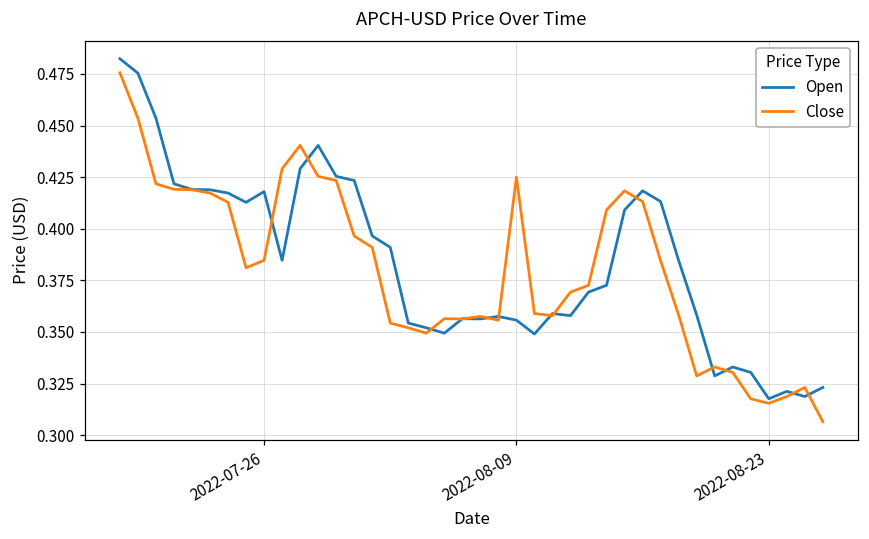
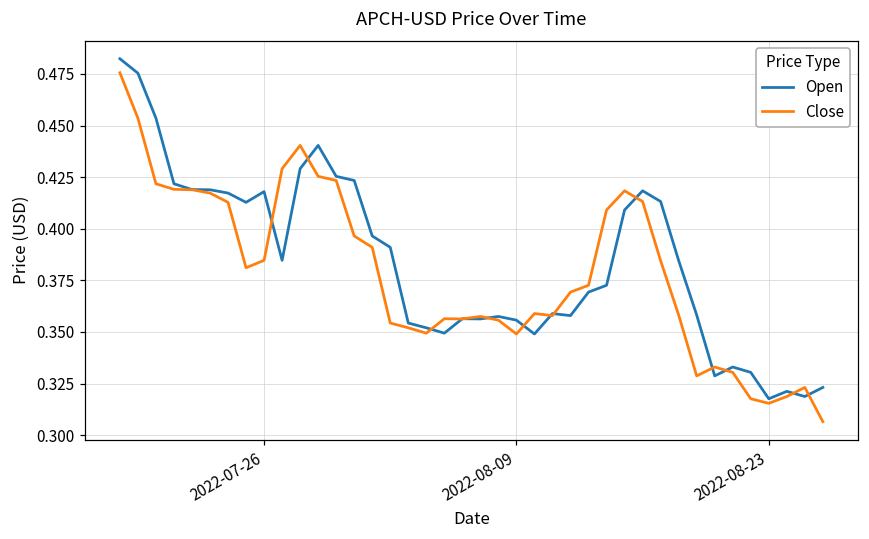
  {
    "Open": {
      "2022-07-26": 0.418,
      "2022-08-09": 0.356,
      "2022-08-23": 0.318
    },
    "Close": {
      "2022-07-26": 0.385,
-     "2022-08-09": 0.425,
+     "2022-08-09": 0.349,
      "2022-08-23": 0.315
    }
  }
